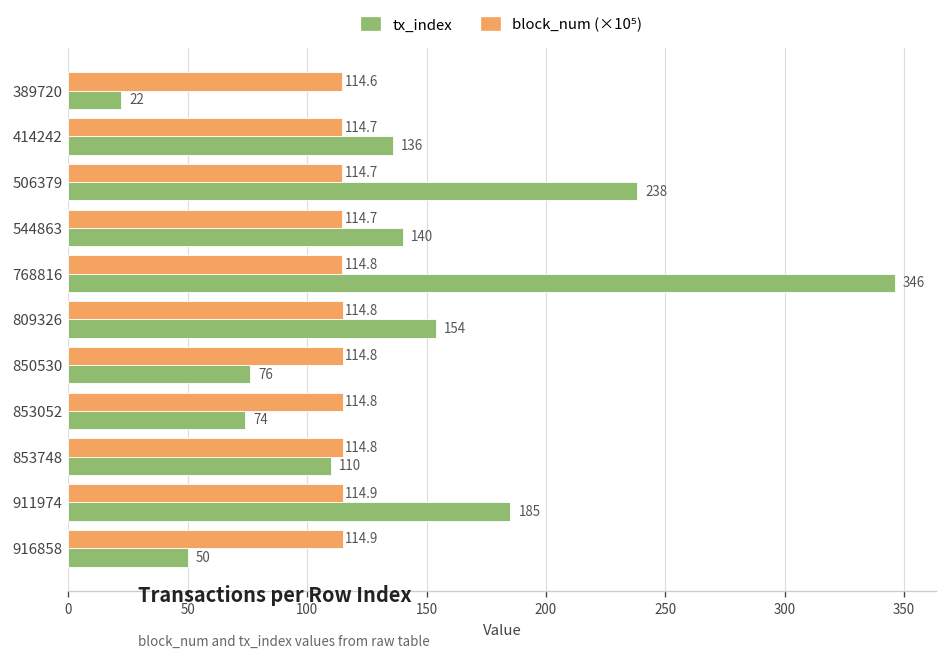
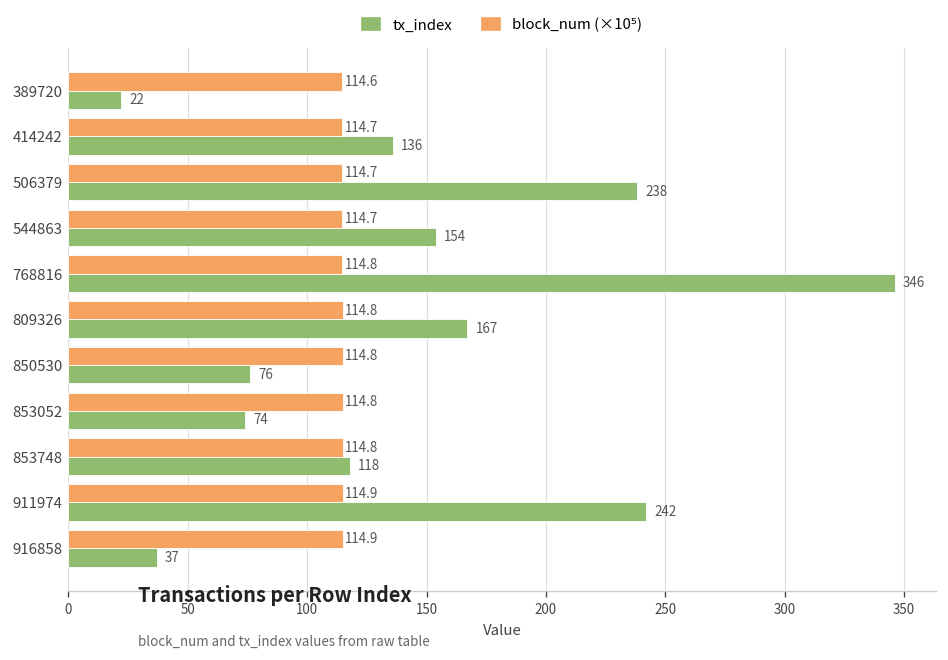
  {
    "tx_index": {
      "389720": 22,
      "414242": 136,
      "506379": 238,
-     "544863": 140,
+     "544863": 154,
      "768816": 346,
-     "809326": 154,
+     "809326": 167,
      "850530": 76,
      "853052": 74,
-     "853748": 110,
-     "911974": 185,
-     "916858": 50
+     "853748": 118,
+     "911974": 242,
+     "916858": 37
    },
    "block_num (×10⁵)": {
      "389720": 114.6,
      "414242": 114.7,
      "506379": 114.7,
      "544863": 114.7,
      "768816": 114.8,
      "809326": 114.8,
      "850530": 114.8,
      "853052": 114.8,
      "853748": 114.8,
      "911974": 114.9,
      "916858": 114.9
    }
  }
